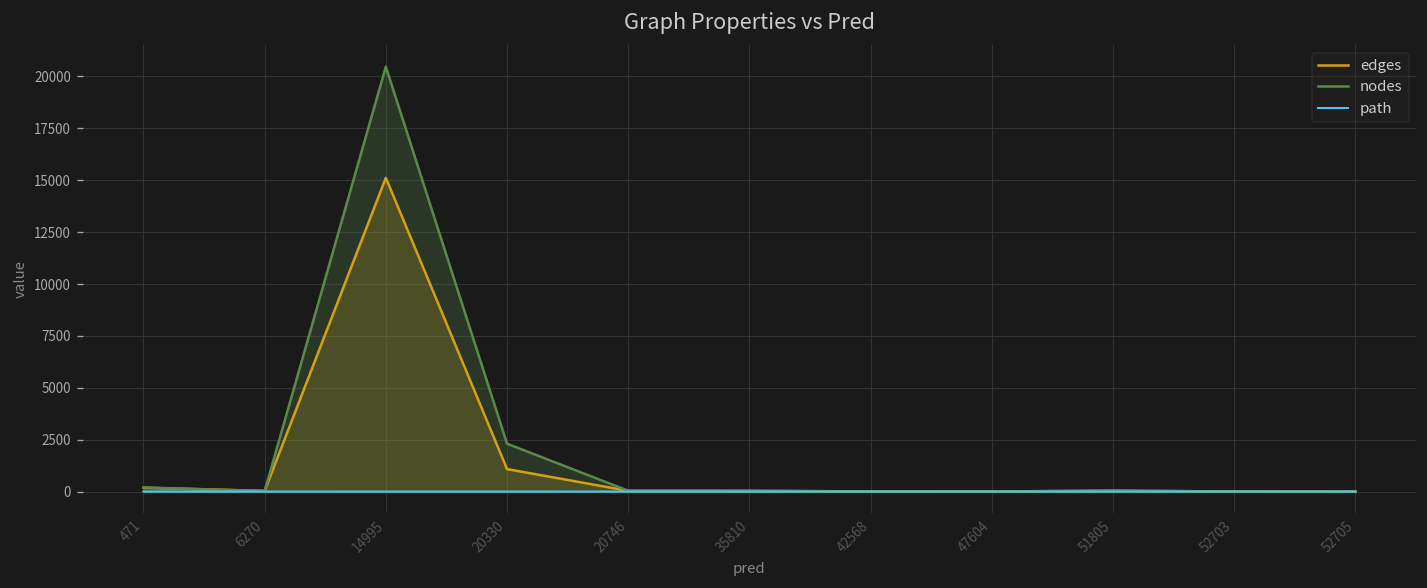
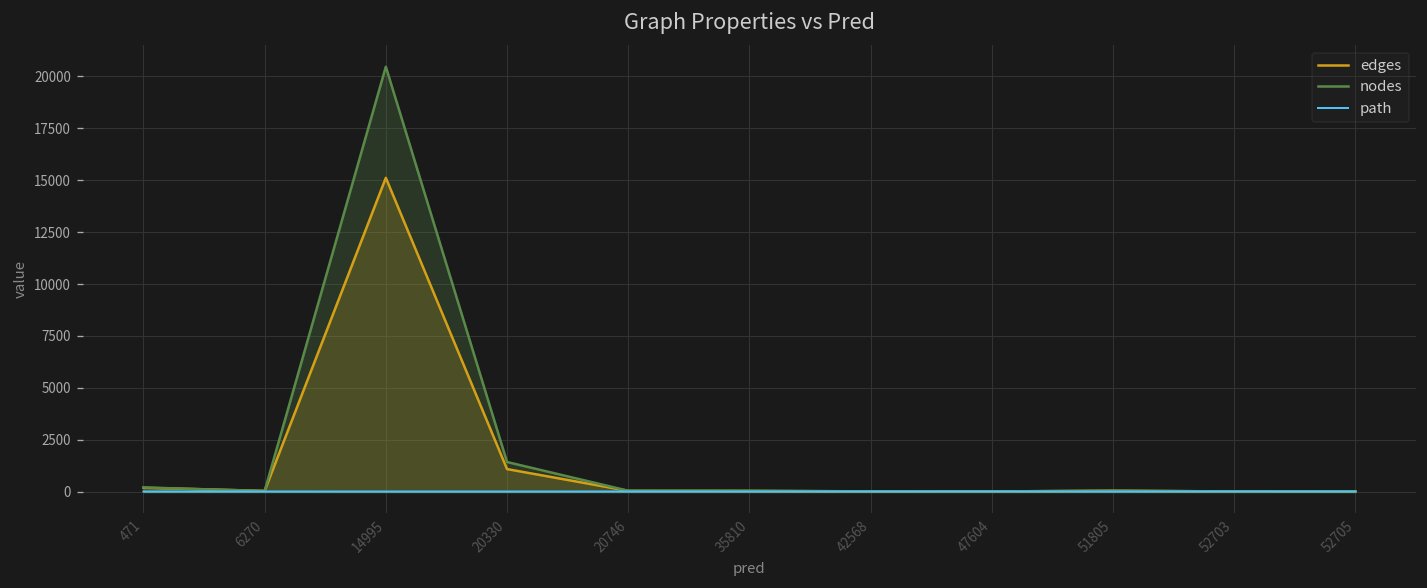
  {
    "edges": {
      "14995": 15100,
      "20330": 1100
    },
    "nodes": {
      "14995": 20500,
-     "20330": 2300
+     "20330": 1400
    },
    "path": {
      "471": 0,
      "14995": 0,
      "20330": 0
    }
  }
